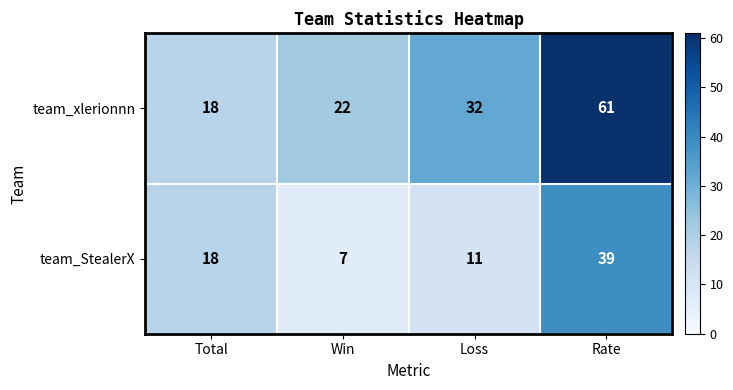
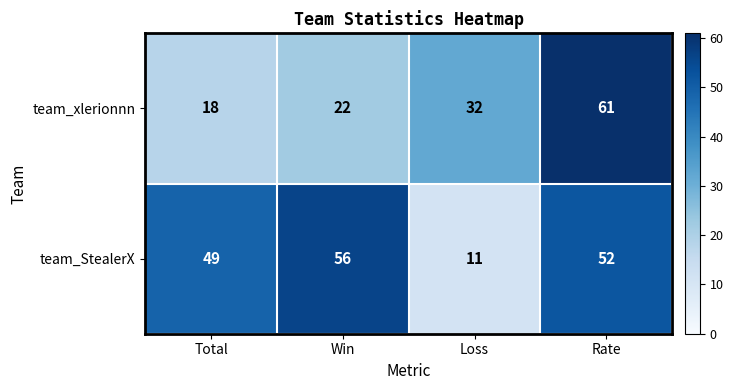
  {
    "team_xlerionnn": {
      "Total": 18,
      "Win": 22,
      "Loss": 32,
      "Rate": 61
    },
    "team_StealerX": {
-     "Total": 18,
-     "Win": 7,
+     "Total": 49,
+     "Win": 56,
      "Loss": 11,
-     "Rate": 39
+     "Rate": 52
    }
  }
